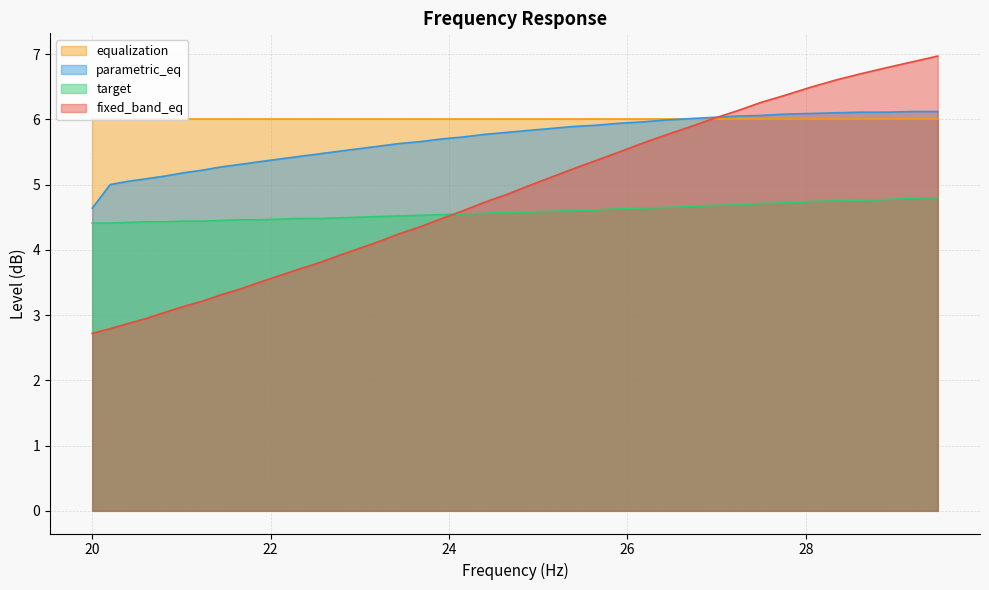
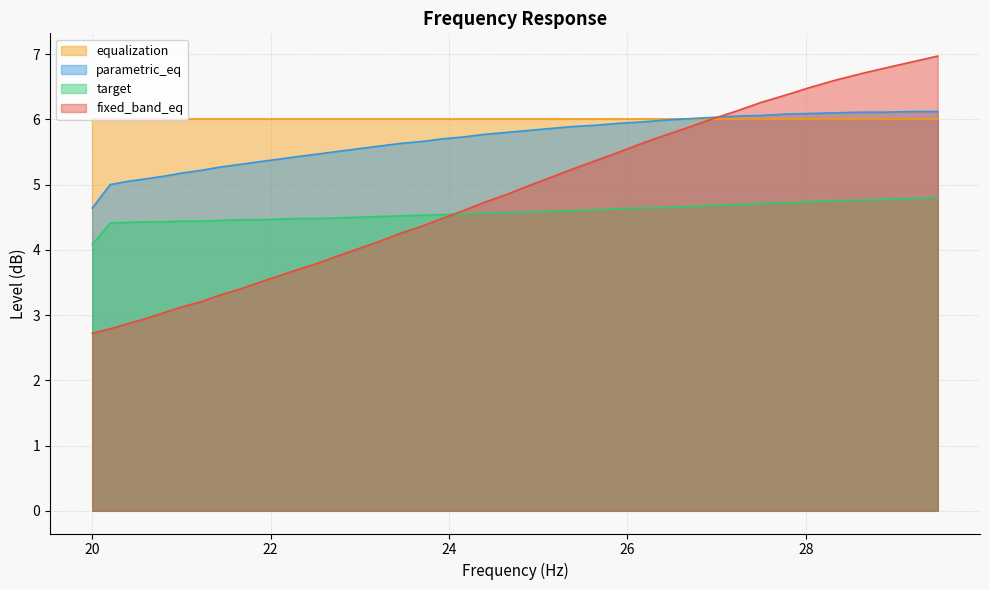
  {
    "parametric_eq": {
      "20": 4.6
    },
    "target": {
-     "20": 4.4
+     "20": 4.1
    },
    "fixed_band_eq": {
      "20": 2.7
    }
  }
